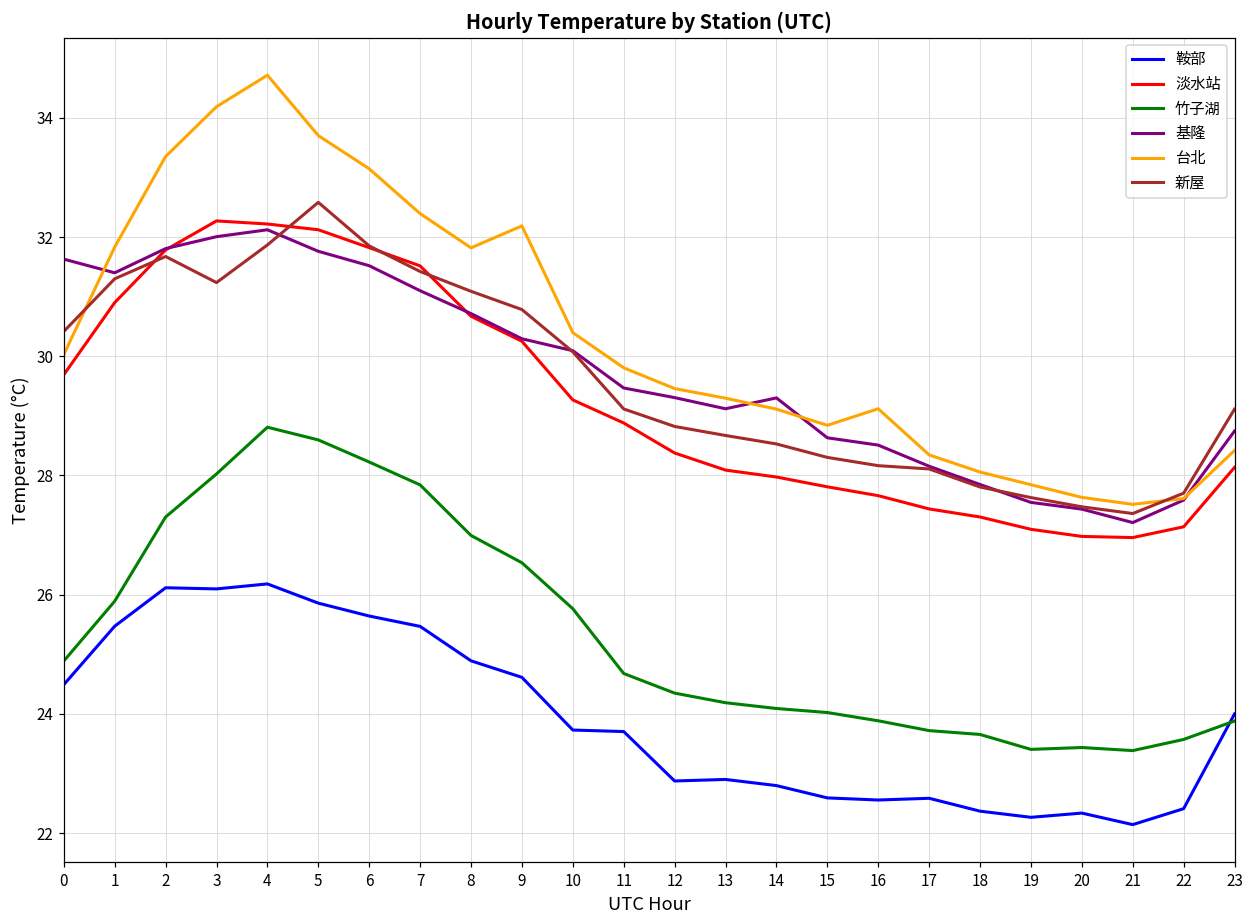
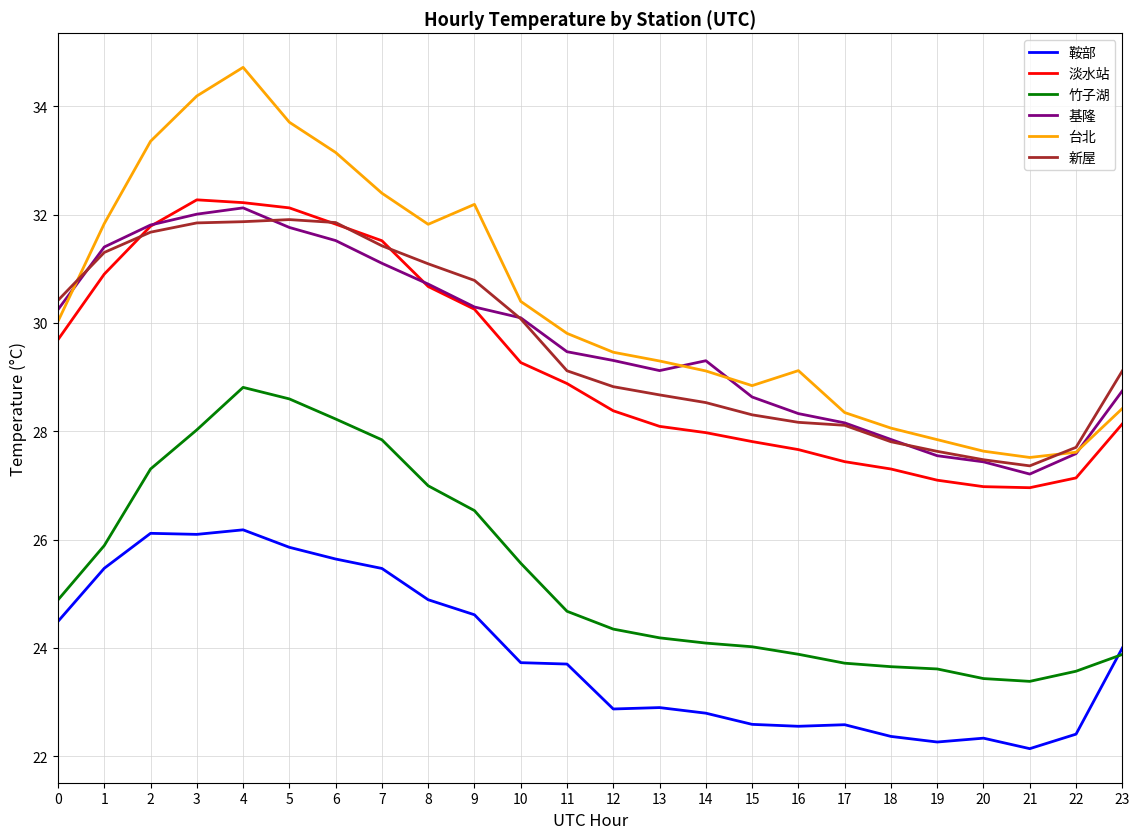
  {
    "鞍部": {
      "0": 24.5,
      "1": 25.5,
      "2": 26.1,
      "3": 26.1,
      "4": 26.2,
      "5": 25.9,
      "6": 25.6,
      "7": 25.5,
      "8": 24.9,
      "9": 24.6,
      "10": 23.7,
      "11": 23.7,
      "12": 22.9,
      "13": 22.9,
      "14": 22.8,
      "15": 22.6,
      "16": 22.6,
      "17": 22.6,
      "18": 22.4,
      "19": 22.3,
      "20": 22.3,
      "21": 22.1,
      "22": 22.4,
      "23": 24.0
    },
    "淡水站": {
      "0": 29.7,
      "1": 30.9,
      "3": 32.3,
      "4": 32.2,
      "5": 32.1,
      "7": 31.5,
      "10": 29.3,
      "11": 28.9,
      "12": 28.4,
      "13": 28.1,
      "14": 28.0,
      "15": 27.8,
      "16": 27.7,
      "17": 27.4,
      "18": 27.3,
      "19": 27.1,
      "20": 27.0,
      "21": 27.0,
      "22": 27.1,
      "23": 28.1
    },
    "竹子湖": {
      "0": 24.9,
      "1": 25.9,
      "2": 27.3,
      "3": 28.0,
      "4": 28.8,
      "5": 28.6,
      "6": 28.2,
      "7": 27.8,
      "8": 27.0,
      "9": 26.5,
-     "10": 25.8,
+     "10": 25.6,
      "11": 24.7,
      "12": 24.3,
      "13": 24.2,
      "14": 24.1,
      "15": 24.0,
      "16": 23.9,
      "17": 23.7,
      "18": 23.7,
-     "19": 23.4,
+     "19": 23.6,
      "20": 23.4,
      "21": 23.4,
      "22": 23.6,
      "23": 23.9
    },
    "基隆": {
-     "0": 31.6,
+     "0": 30.2,
      "1": 31.4,
      "3": 32.0,
      "4": 32.1,
      "5": 31.8,
      "6": 31.5,
      "7": 31.1,
      "11": 29.5,
      "12": 29.3,
      "13": 29.1,
      "14": 29.3,
      "15": 28.6,
-     "16": 28.5,
+     "16": 28.3,
      "19": 27.5,
      "21": 27.2,
      "23": 28.7
    },
    "台北": {
      "0": 30.0,
      "1": 31.8,
      "2": 33.4,
      "3": 34.2,
      "4": 34.7,
      "5": 33.7,
      "6": 33.1,
      "7": 32.4,
      "8": 31.8,
      "9": 32.2,
      "10": 30.4,
      "11": 29.8,
      "12": 29.5,
      "13": 29.3,
      "14": 29.1,
      "15": 28.8,
      "16": 29.1,
      "17": 28.3,
      "18": 28.1,
      "19": 27.8,
      "20": 27.6,
      "21": 27.5,
      "23": 28.4
    },
    "新屋": {
      "0": 30.4,
      "1": 31.3,
      "2": 31.7,
-     "3": 31.2,
+     "3": 31.8,
      "4": 31.9,
-     "5": 32.6,
+     "5": 31.9,
      "7": 31.4,
      "8": 31.1,
      "9": 30.8,
      "11": 29.1,
      "12": 28.8,
      "13": 28.7,
      "14": 28.5,
      "15": 28.3,
      "16": 28.2,
      "19": 27.6,
      "21": 27.4,
      "22": 27.7,
      "23": 29.1
    }
  }
